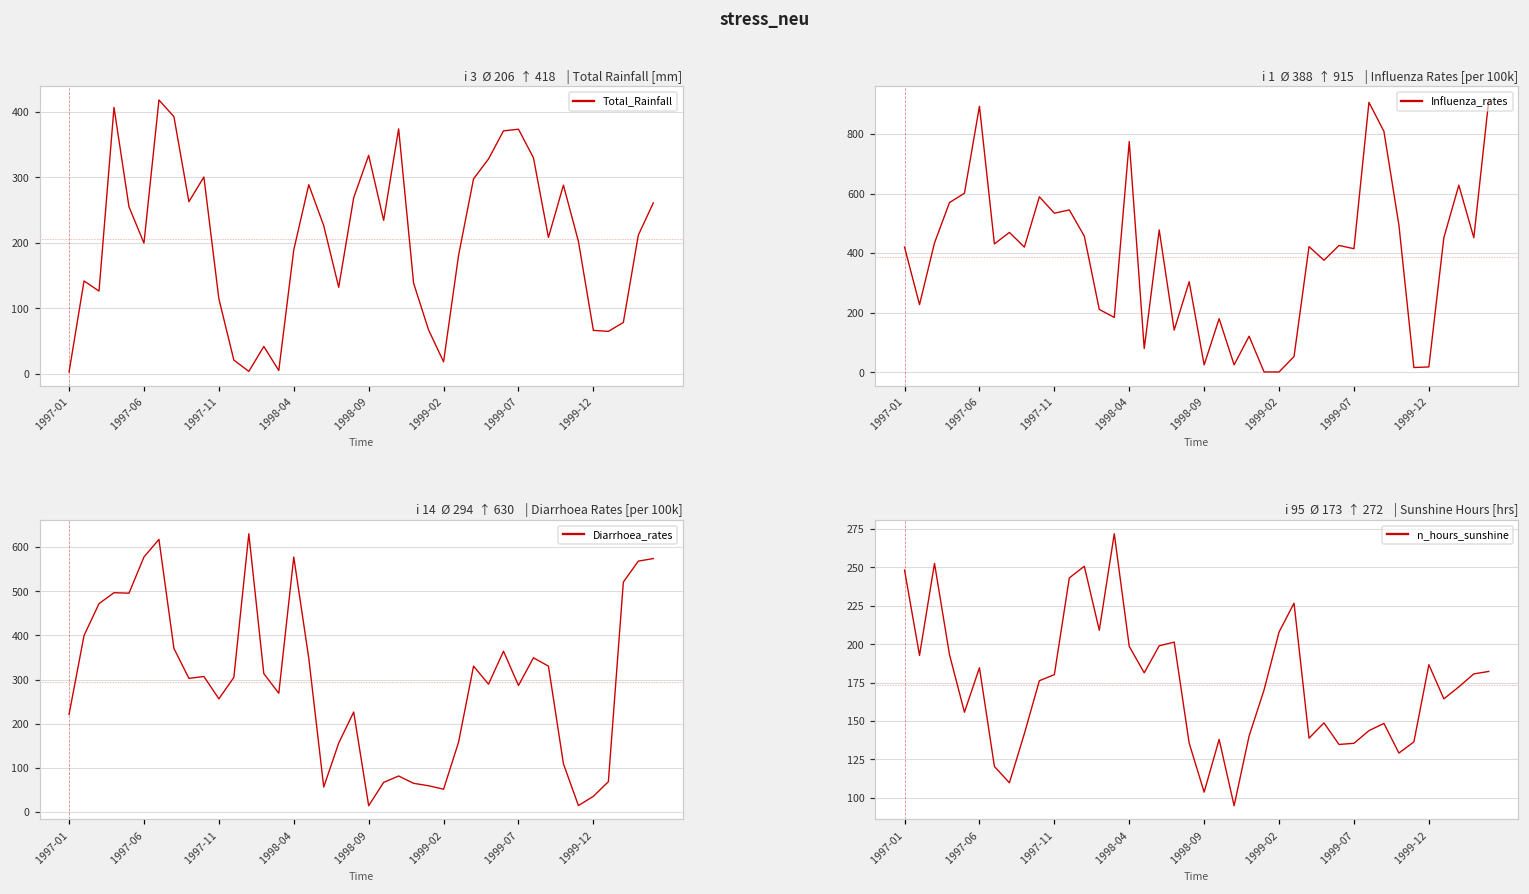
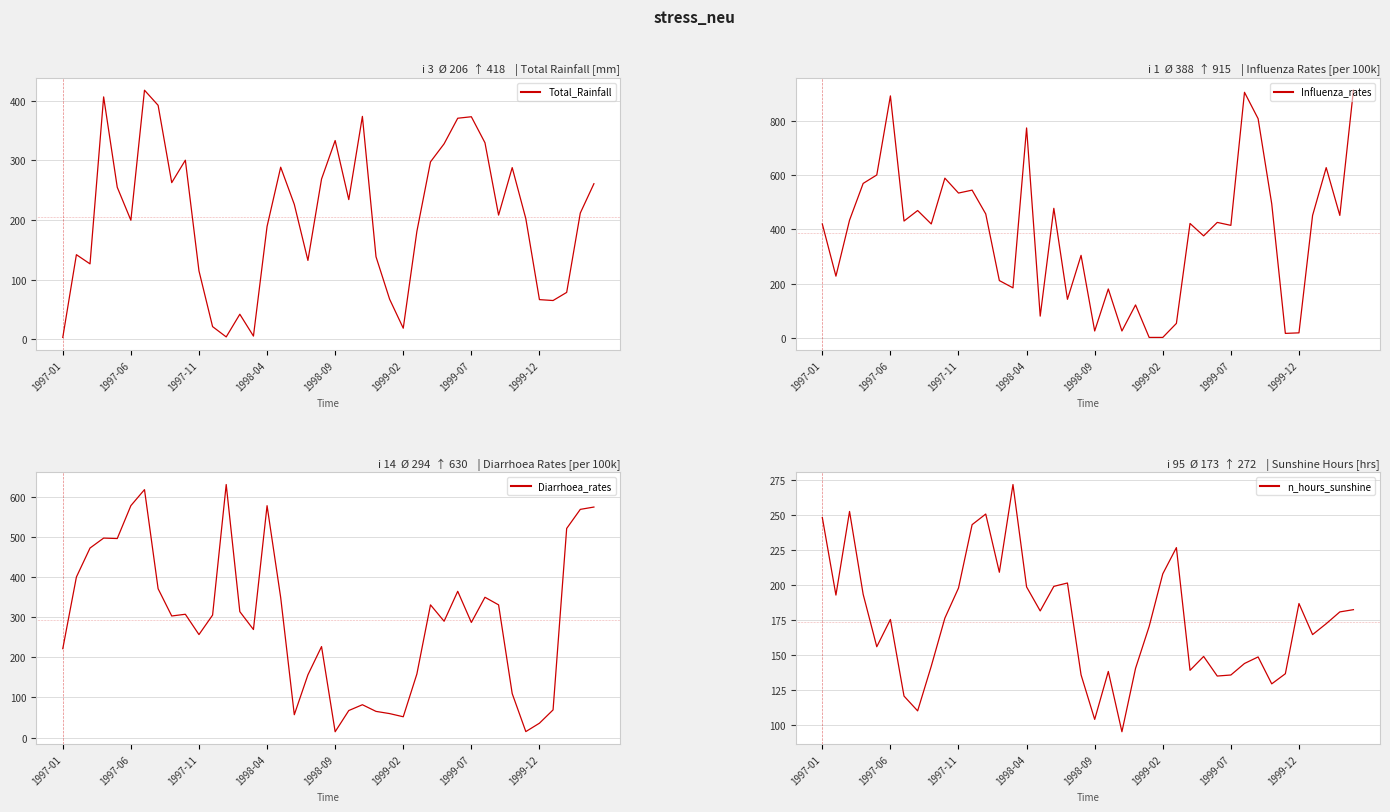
  {
    "i 3 Ø 206 ↑ 418 | Total Rainfall [mm]": {
      "1997-01": 0,
      "1997-06": 200,
      "1997-11": 110,
      "1998-04": 190,
      "1998-09": 330,
      "1999-02": 20,
      "1999-07": 370,
      "1999-12": 70
    },
    "i 1 Ø 388 ↑ 915 | Influenza Rates [per 100k]": {
      "1997-01": 420,
      "1997-06": 890,
      "1997-11": 530,
      "1998-04": 780,
      "1998-09": 20,
      "1999-02": 0,
      "1999-07": 420,
      "1999-12": 20
    },
    "i 14 Ø 294 ↑ 630 | Diarrhoea Rates [per 100k]": {
      "1997-01": 220,
      "1997-06": 580,
      "1997-11": 260,
      "1998-04": 580,
      "1998-09": 10,
      "1999-02": 50,
      "1999-07": 290,
      "1999-12": 40
    },
    "i 95 Ø 173 ↑ 272 | Sunshine Hours [hrs]": {
      "1997-01": 248,
-     "1997-06": 185,
-     "1997-11": 180,
+     "1997-06": 175,
+     "1997-11": 198,
      "1998-04": 199,
      "1998-09": 104,
      "1999-02": 208,
      "1999-07": 136,
      "1999-12": 187
    }
  }
